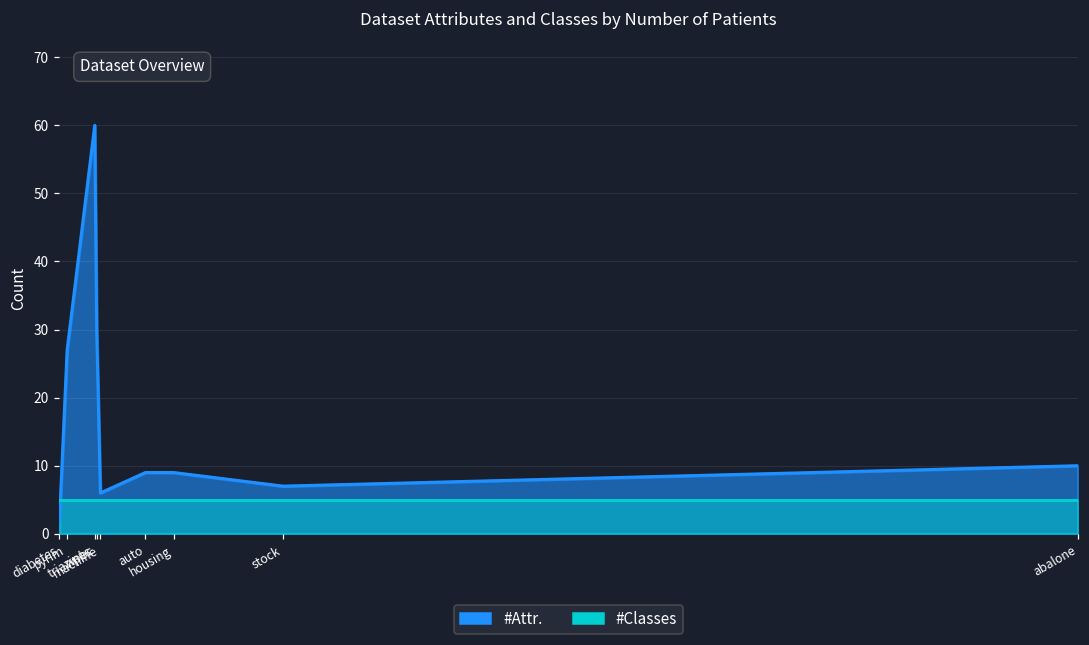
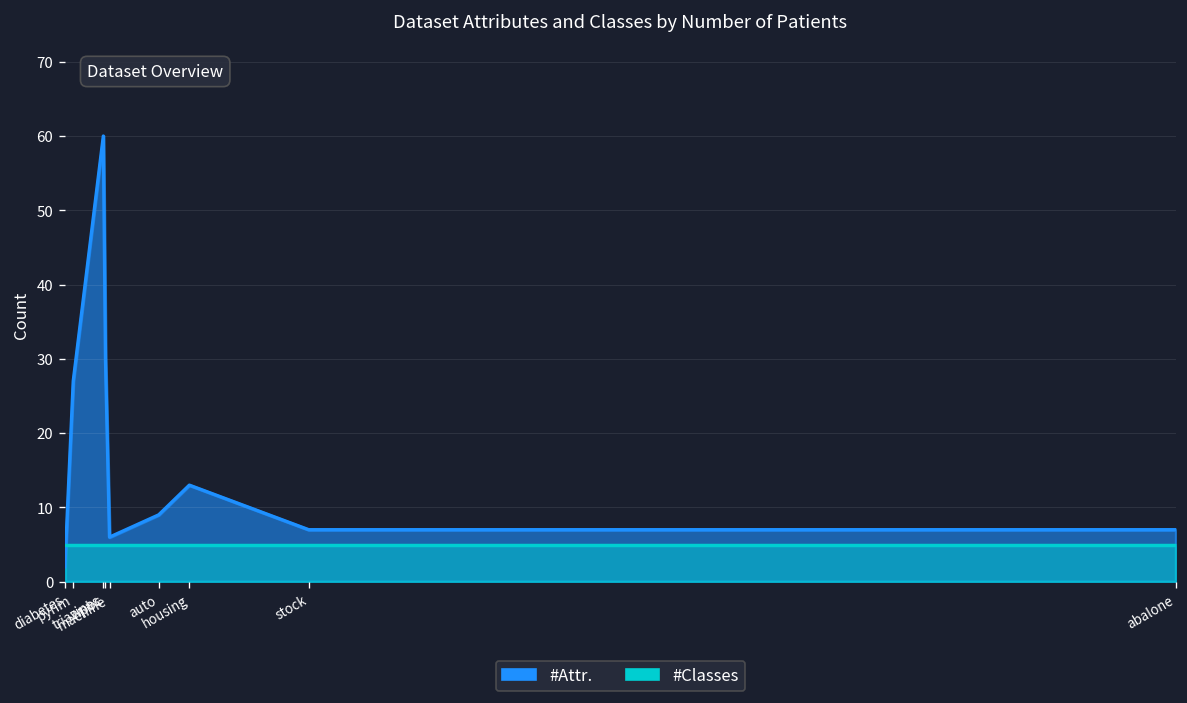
  {
    "#Attr.": {
      "diabetes": 2,
      "pyrim": 27,
      "triazines": 60,
      "wpbc": 30,
      "machine": 6,
      "auto": 9,
-     "housing": 9,
+     "housing": 13,
      "stock": 7,
-     "abalone": 10
+     "abalone": 7
    },
    "#Classes": {
      "diabetes": 5,
      "pyrim": 5,
      "triazines": 5,
      "wpbc": 5,
      "machine": 5,
      "auto": 5,
      "housing": 5,
      "stock": 5,
      "abalone": 5
    }
  }
